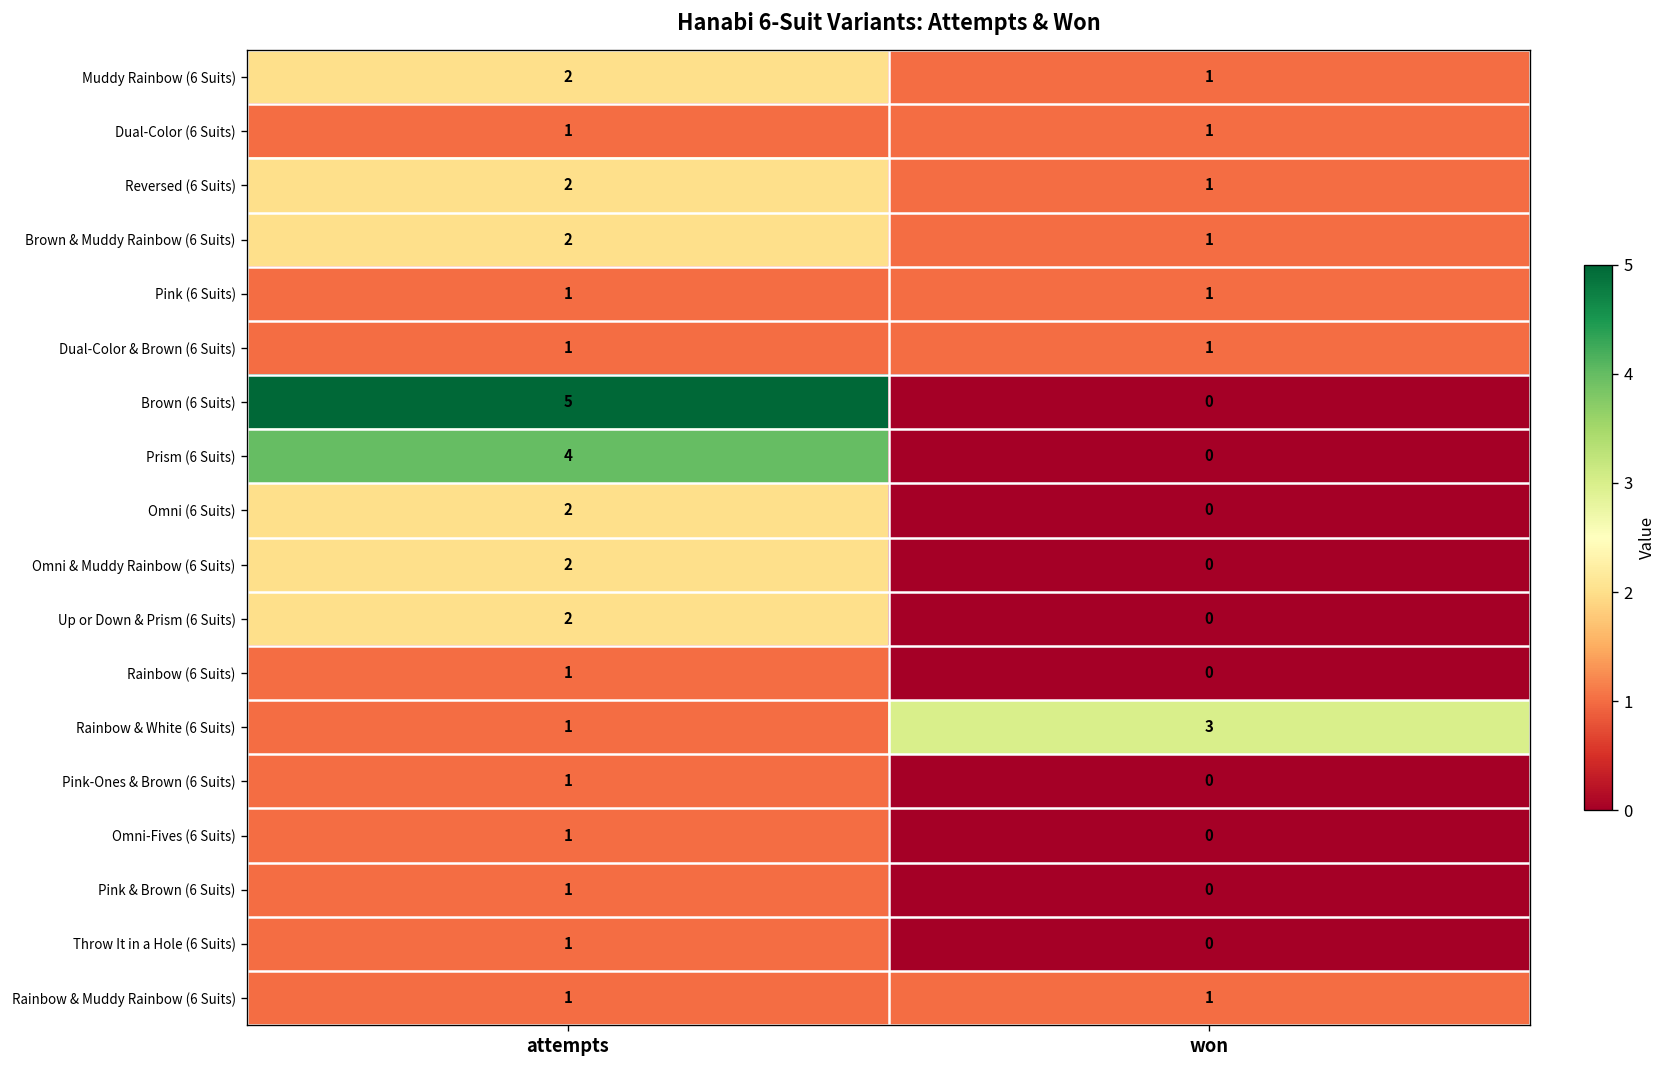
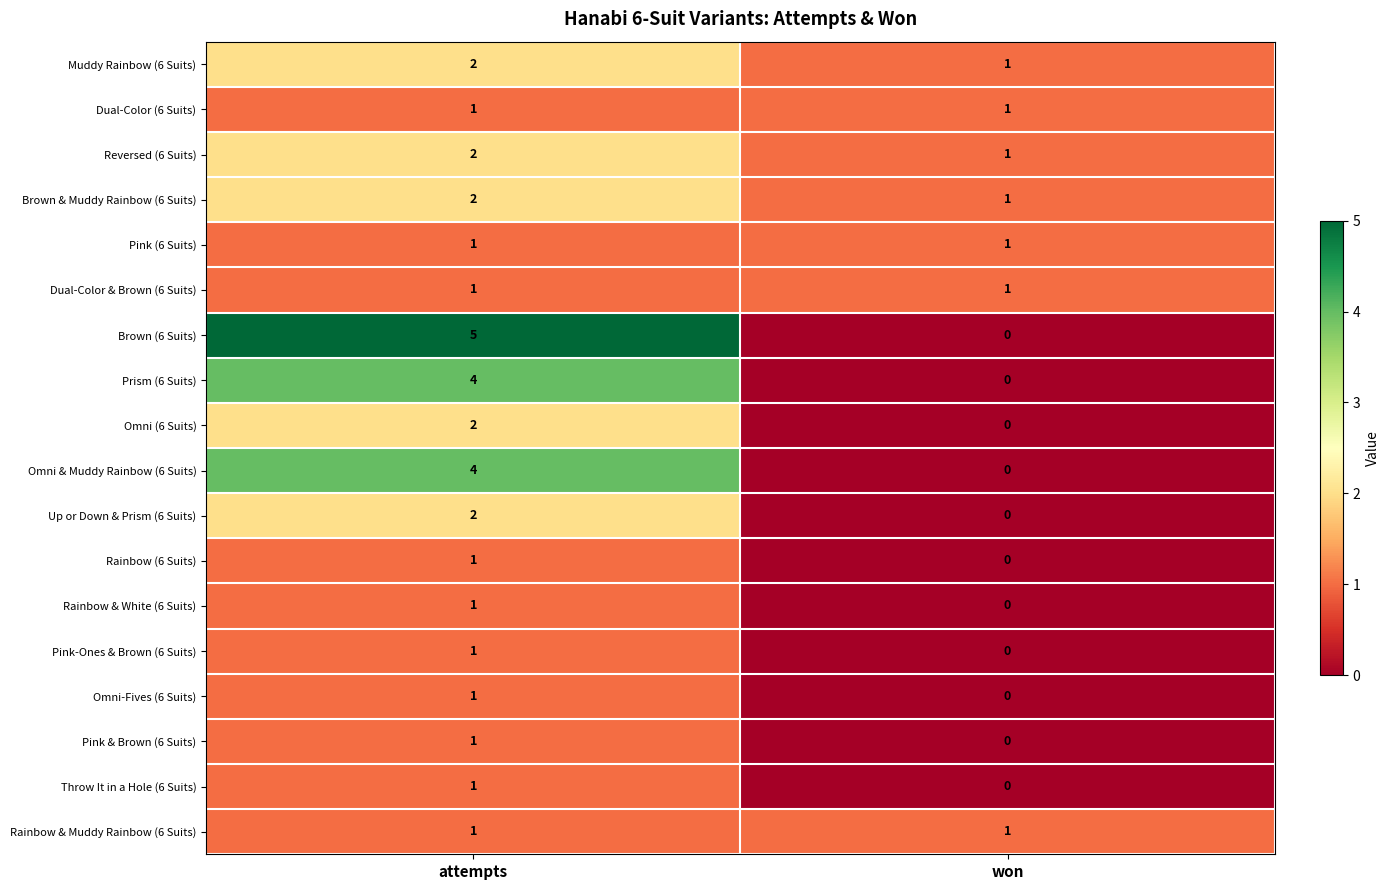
  {
    "Muddy Rainbow (6 Suits)": {
      "attempts": 2,
      "won": 1
    },
    "Dual-Color (6 Suits)": {
      "attempts": 1,
      "won": 1
    },
    "Reversed (6 Suits)": {
      "attempts": 2,
      "won": 1
    },
    "Brown & Muddy Rainbow (6 Suits)": {
      "attempts": 2,
      "won": 1
    },
    "Pink (6 Suits)": {
      "attempts": 1,
      "won": 1
    },
    "Dual-Color & Brown (6 Suits)": {
      "attempts": 1,
      "won": 1
    },
    "Brown (6 Suits)": {
      "attempts": 5,
      "won": 0
    },
    "Prism (6 Suits)": {
      "attempts": 4,
      "won": 0
    },
    "Omni (6 Suits)": {
      "attempts": 2,
      "won": 0
    },
    "Omni & Muddy Rainbow (6 Suits)": {
-     "attempts": 2,
+     "attempts": 4,
      "won": 0
    },
    "Up or Down & Prism (6 Suits)": {
      "attempts": 2,
      "won": 0
    },
    "Rainbow (6 Suits)": {
      "attempts": 1,
      "won": 0
    },
    "Rainbow & White (6 Suits)": {
      "attempts": 1,
-     "won": 3
+     "won": 0
    },
    "Pink-Ones & Brown (6 Suits)": {
      "attempts": 1,
      "won": 0
    },
    "Omni-Fives (6 Suits)": {
      "attempts": 1,
      "won": 0
    },
    "Pink & Brown (6 Suits)": {
      "attempts": 1,
      "won": 0
    },
    "Throw It in a Hole (6 Suits)": {
      "attempts": 1,
      "won": 0
    },
    "Rainbow & Muddy Rainbow (6 Suits)": {
      "attempts": 1,
      "won": 1
    }
  }
